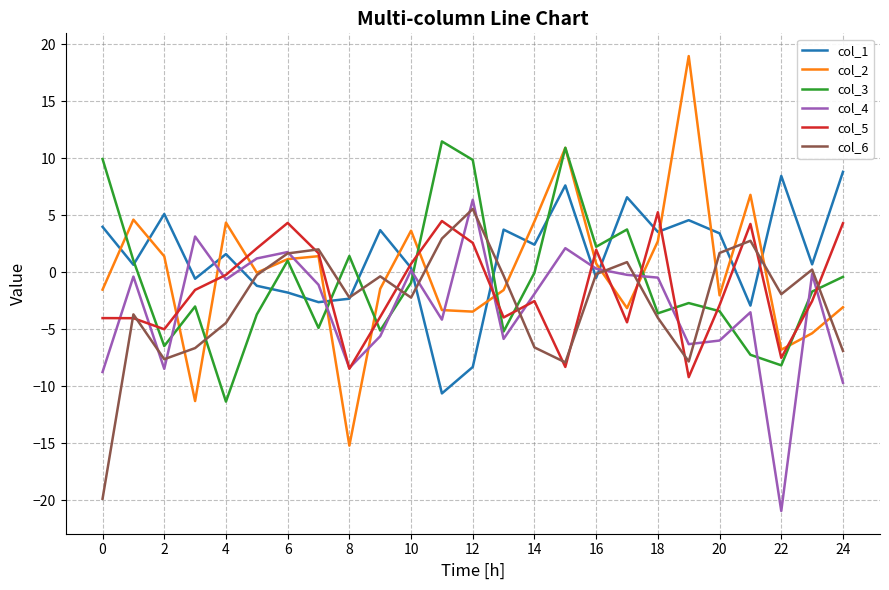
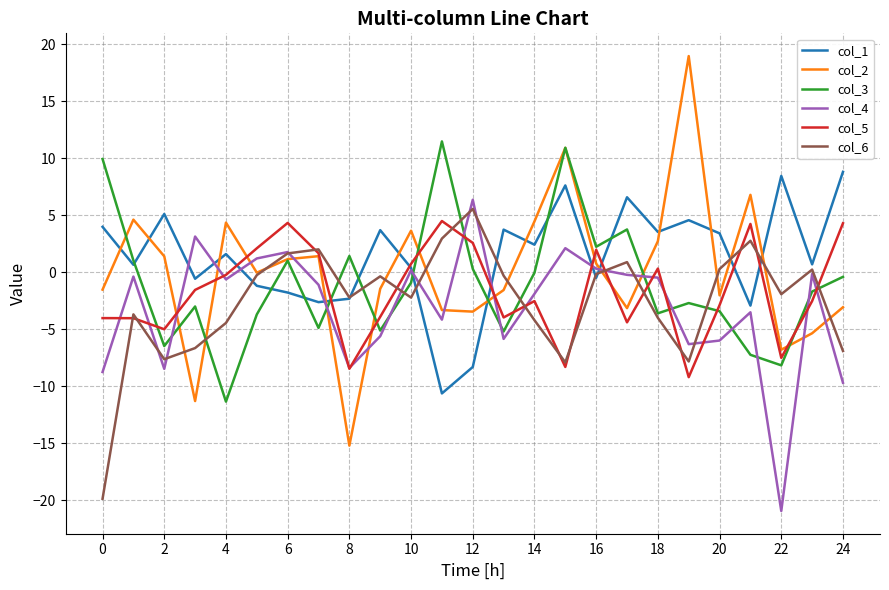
  {
    "col_1": {
      "0": 4.0,
      "2": 5.1,
      "4": 1.6,
      "6": -1.8,
      "12": -8.3,
      "14": 2.4,
      "16": -0.5,
      "18": 3.5,
      "20": 3.4,
      "22": 8.4,
      "24": 8.8
    },
    "col_2": {
      "0": -1.5,
      "2": 1.4,
      "4": 4.4,
      "8": -15.2,
      "10": 3.6,
      "12": -3.4,
      "14": 4.5,
      "16": 0.8,
      "18": 2.7,
      "20": -2.0,
      "22": -6.8,
      "24": -3.1
    },
    "col_3": {
      "0": 9.9,
      "2": -6.5,
      "4": -11.3,
      "8": 1.4,
      "10": -0.9,
-     "12": 9.8,
+     "12": 0.3,
      "14": 0.0,
      "16": 2.2,
      "18": -3.6,
      "20": -3.4,
      "22": -8.2,
      "24": -0.4
    },
    "col_4": {
      "0": -8.7,
      "2": -8.5,
      "4": -0.6,
      "12": 6.4,
      "14": -1.9,
      "16": 0.3,
      "18": -0.5,
      "20": -6.0,
      "22": -20.9,
      "24": -9.7
    },
    "col_5": {
      "0": -4.0,
      "2": -5.0,
      "4": -0.2,
      "6": 4.3,
      "10": 0.7,
      "12": 2.6,
      "14": -2.5,
      "16": 2.0,
-     "18": 5.3,
+     "18": 0.3,
      "20": -2.9,
      "22": -7.5,
      "24": 4.3
    },
    "col_6": {
      "0": -19.9,
      "2": -7.6,
      "4": -4.4,
      "10": -2.2,
      "12": 5.6,
-     "14": -6.6,
+     "14": -4.2,
      "16": -0.2,
      "18": -4.0,
-     "20": 1.7,
+     "20": 0.3,
      "22": -1.9,
      "24": -6.9
    }
  }
